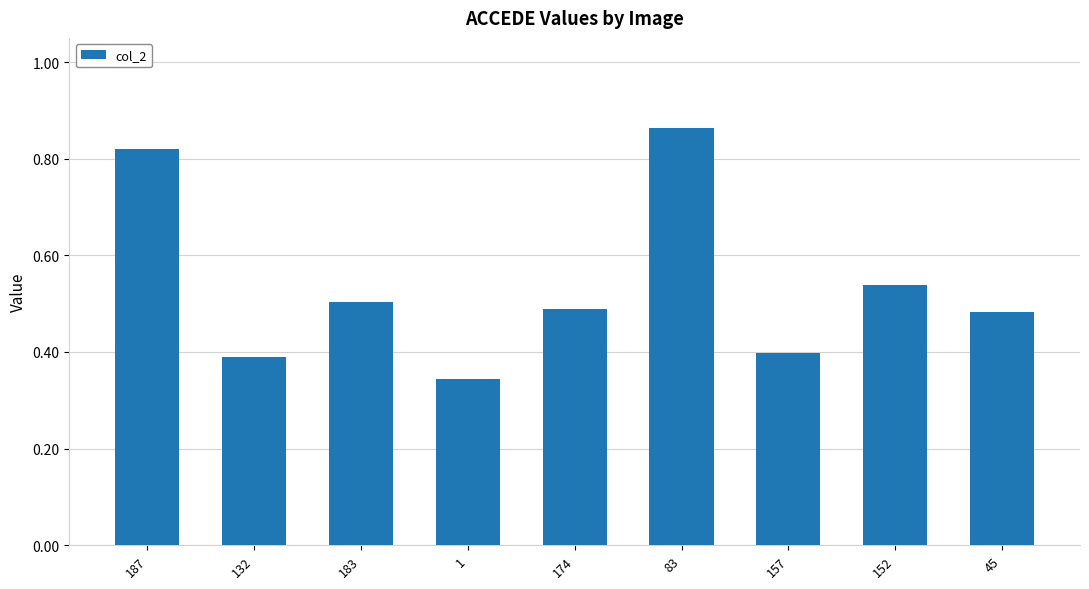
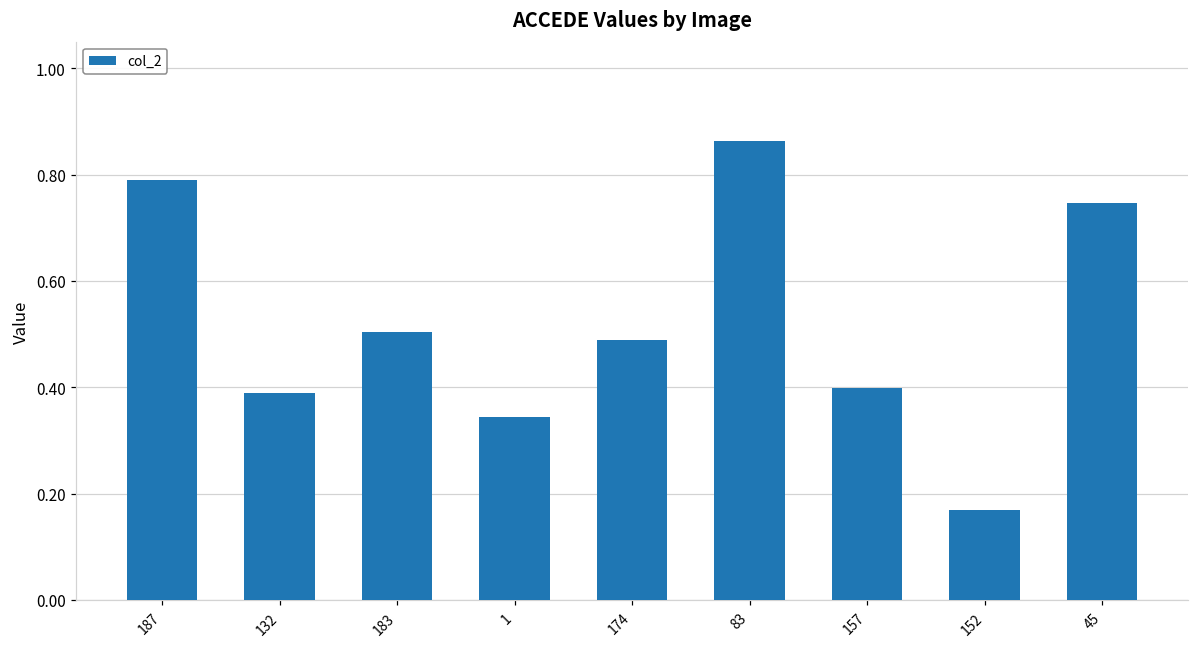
  {
-   "187": 0.82,
+   "187": 0.79,
    "132": 0.39,
    "183": 0.50,
    "1": 0.34,
    "174": 0.49,
    "83": 0.86,
    "157": 0.40,
-   "152": 0.54,
-   "45": 0.48
+   "152": 0.17,
+   "45": 0.75
  }
